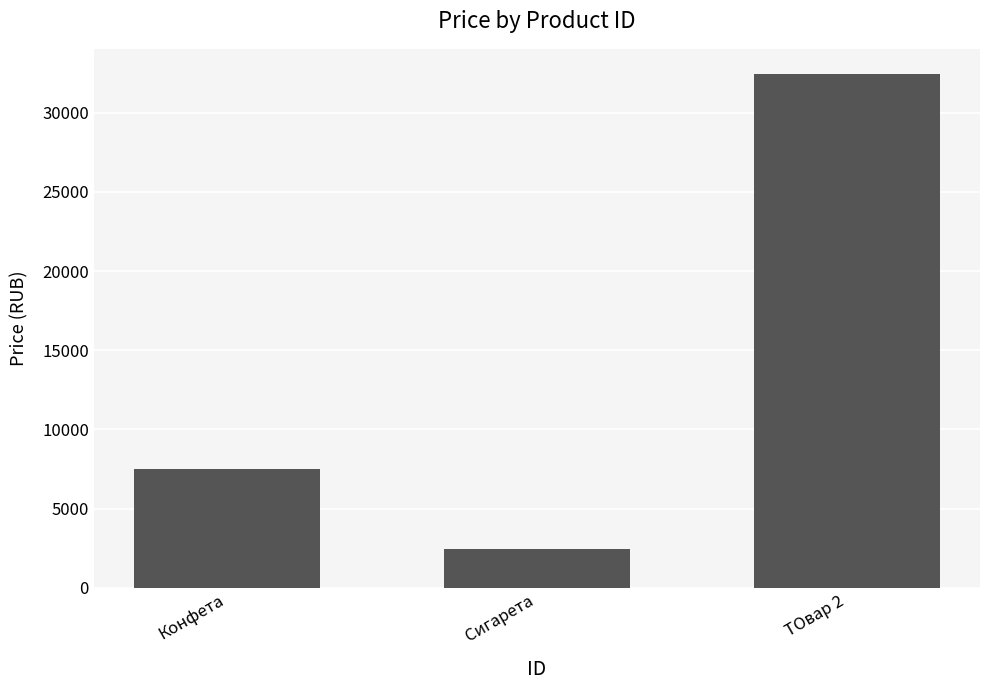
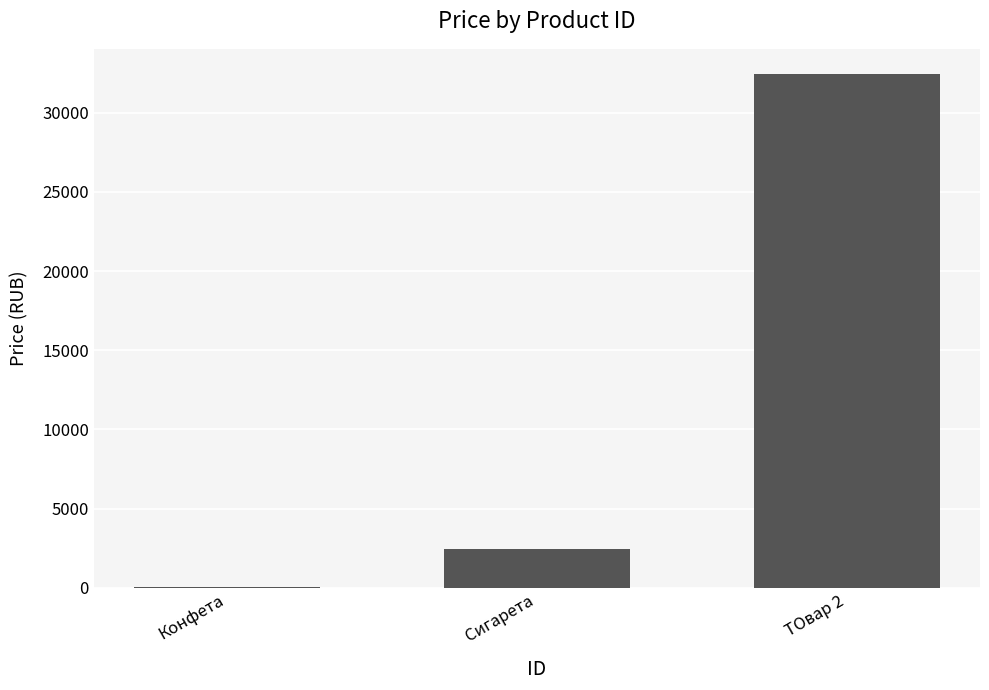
  {
-   "Конфета": 7500,
+   "Конфета": 100,
    "Сигарета": 2400,
    "ТОвар 2": 32400
  }
